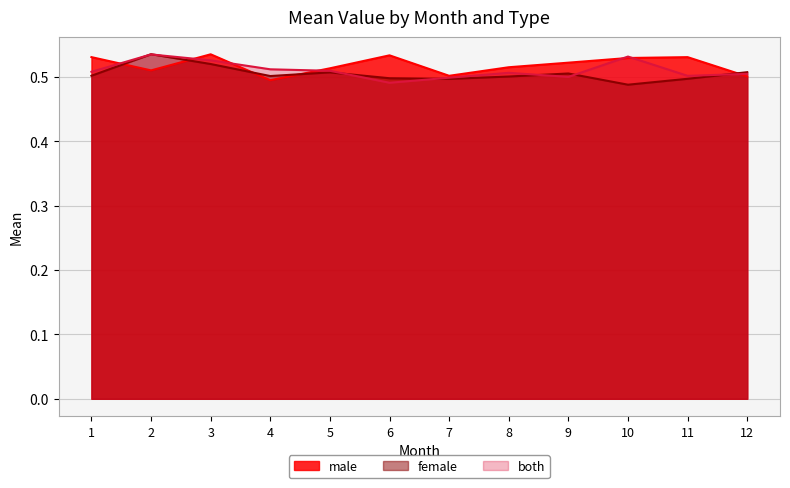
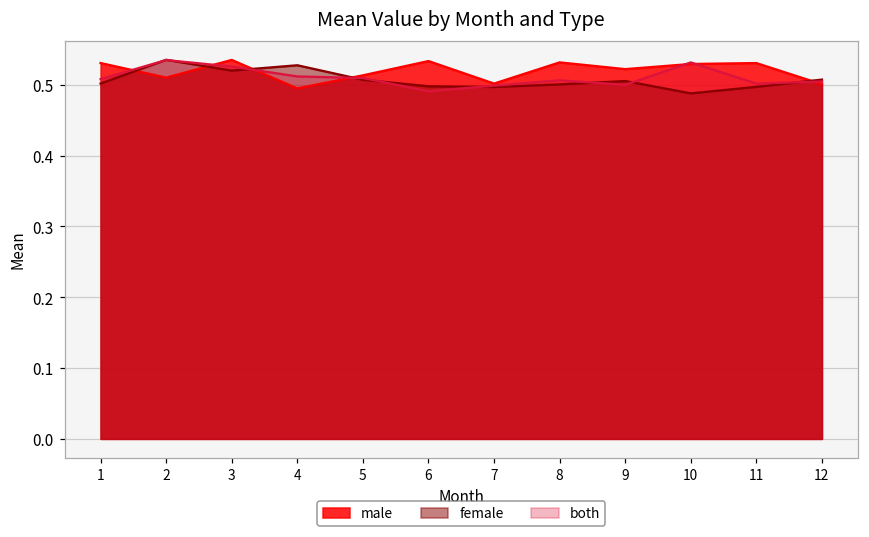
  {
    "male": {
      "1": 0.53,
      "2": 0.51,
      "3": 0.54,
      "4": 0.49,
      "6": 0.53,
-     "8": 0.51,
+     "8": 0.53,
      "9": 0.52,
      "11": 0.53,
      "12": 0.50
    },
    "female": {
      "1": 0.50,
      "3": 0.52,
-     "4": 0.50,
+     "4": 0.53,
      "6": 0.50,
      "8": 0.50,
      "9": 0.51,
      "10": 0.49,
      "11": 0.50
    },
    "both": {
      "1": 0.51,
      "3": 0.53,
      "4": 0.51,
      "6": 0.49,
      "8": 0.51,
      "9": 0.50,
      "11": 0.50
    }
  }
